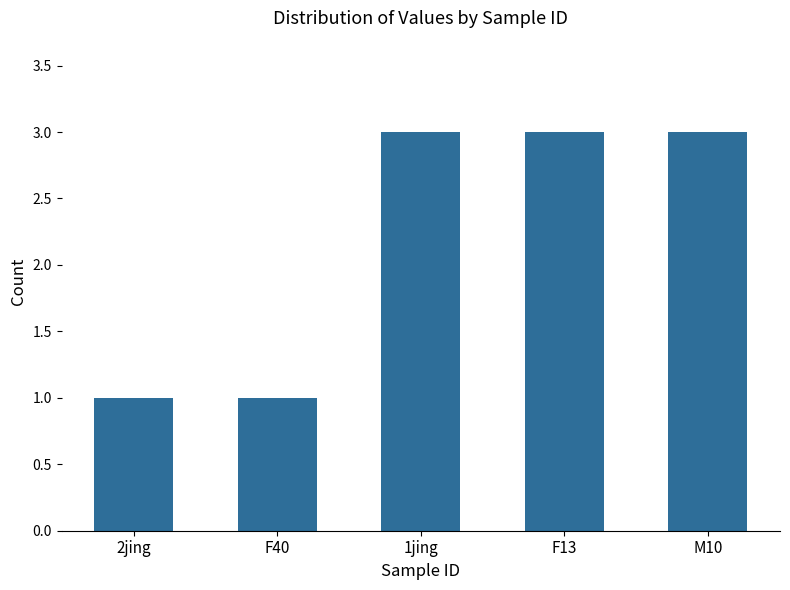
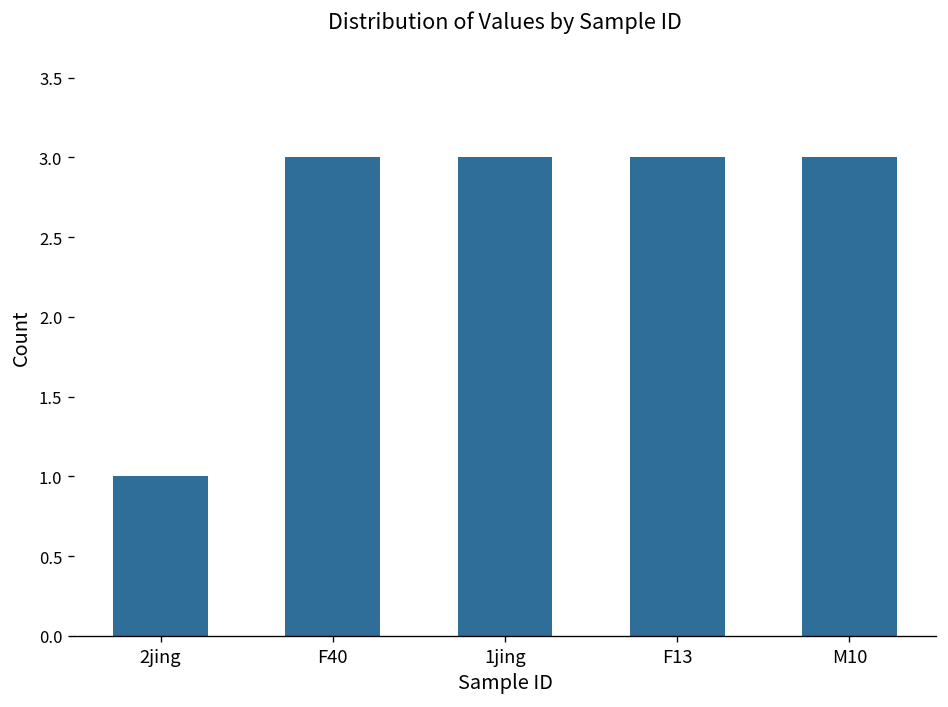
  {
    "2jing": 1,
-   "F40": 1,
+   "F40": 3,
    "1jing": 3,
    "F13": 3,
    "M10": 3
  }
